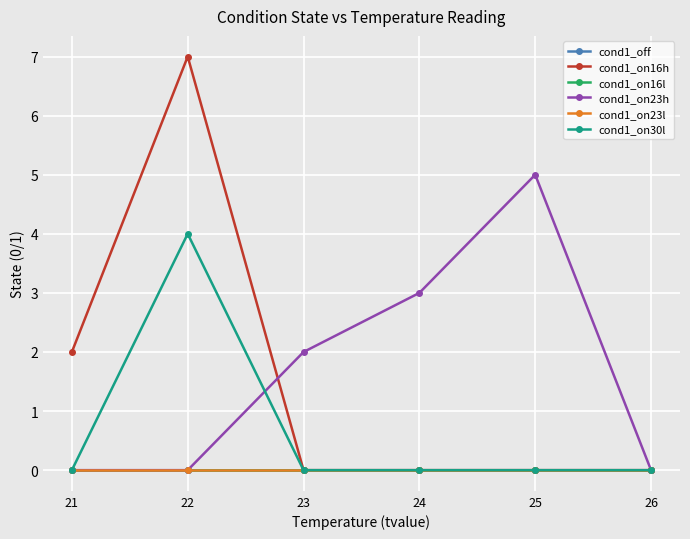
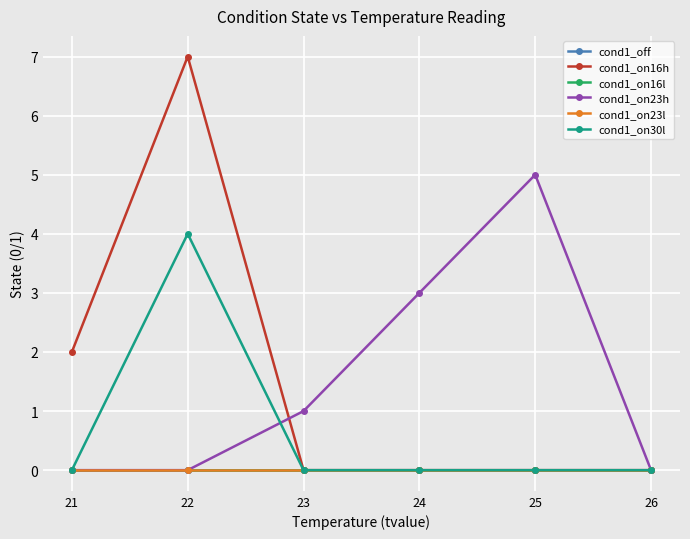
  {
    "cond1_on16h": {
      "21": 2,
      "22": 7
    },
    "cond1_on23h": {
-     "23": 2,
+     "23": 1,
      "24": 3,
      "25": 5
    },
    "cond1_on30l": {
      "22": 4
    }
  }
